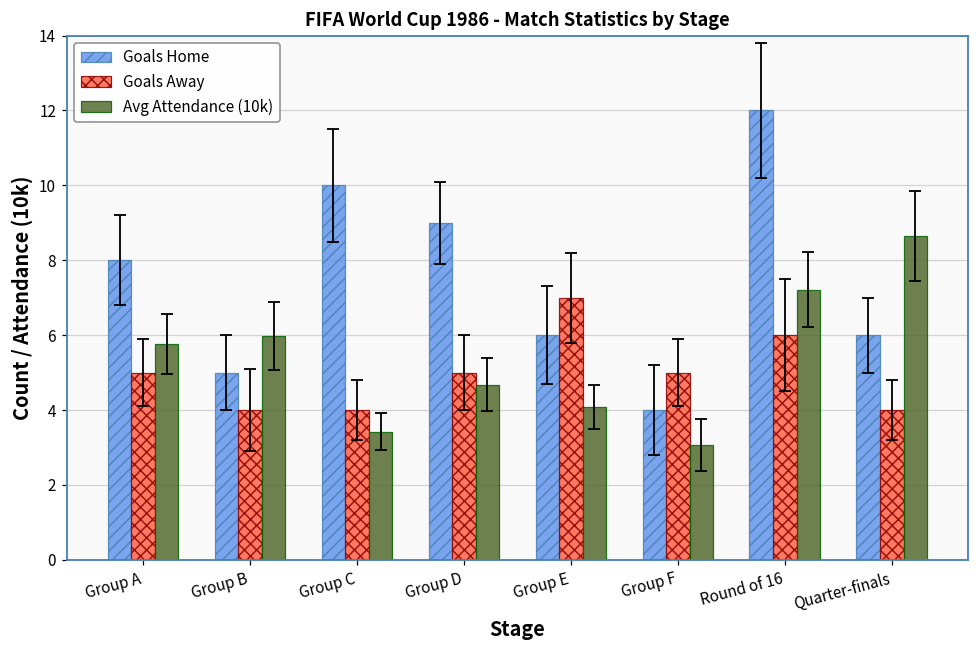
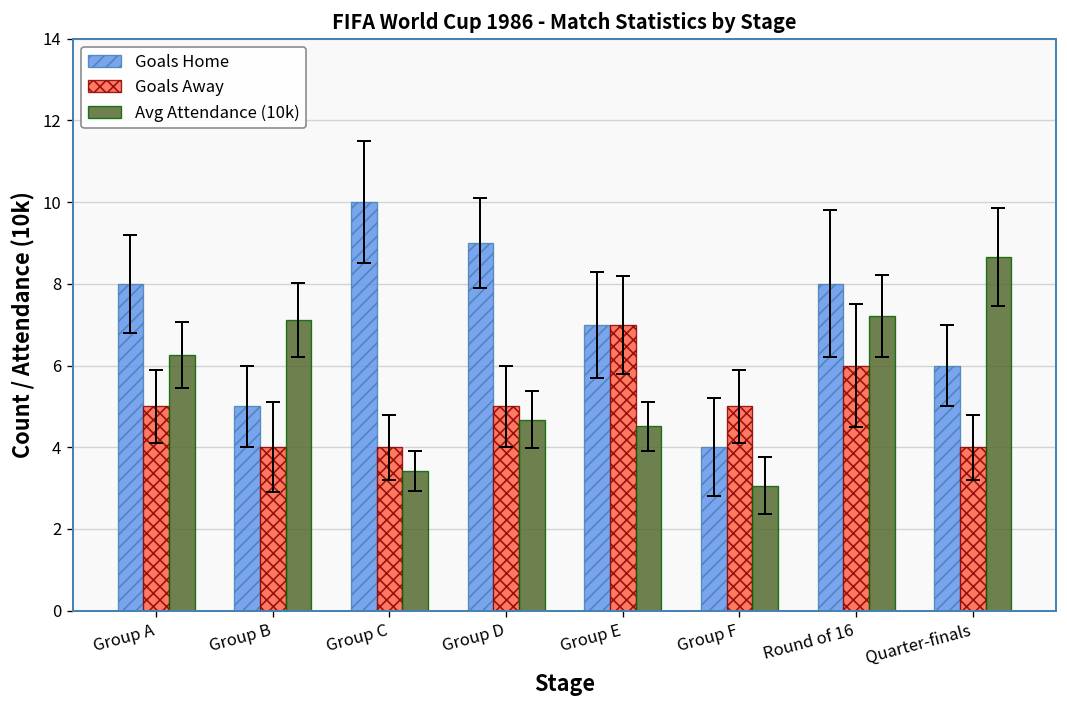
  {
    "Goals Home": {
      "Group A": 8,
      "Group B": 5,
      "Group C": 10,
      "Group D": 9,
-     "Group E": 6,
+     "Group E": 7,
      "Group F": 4,
-     "Round of 16": 12,
+     "Round of 16": 8,
      "Quarter-finals": 6
    },
    "Goals Away": {
      "Group A": 5.0,
      "Group B": 4.0,
      "Group C": 4.0,
      "Group D": 5.0,
      "Group E": 7.0,
      "Group F": 5.0,
      "Round of 16": 6.0,
      "Quarter-finals": 4.0
    },
    "Avg Attendance (10k)": {
-     "Group A": 5.8,
-     "Group B": 6.0,
+     "Group A": 6.3,
+     "Group B": 7.1,
      "Group C": 3.4,
      "Group D": 4.7,
-     "Group E": 4.1,
+     "Group E": 4.5,
      "Group F": 3.1,
      "Round of 16": 7.2,
      "Quarter-finals": 8.7
    }
  }
